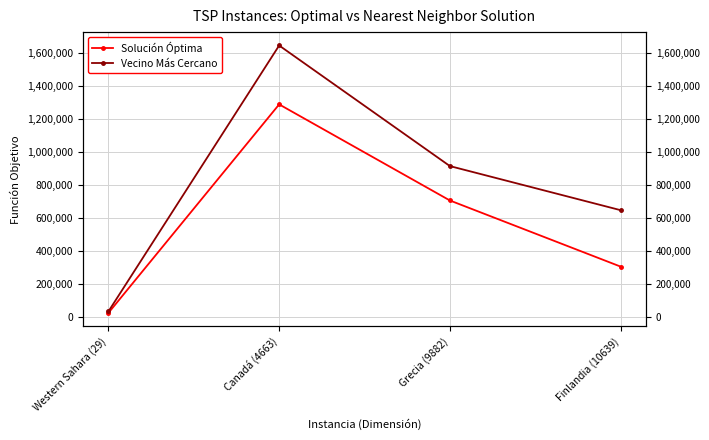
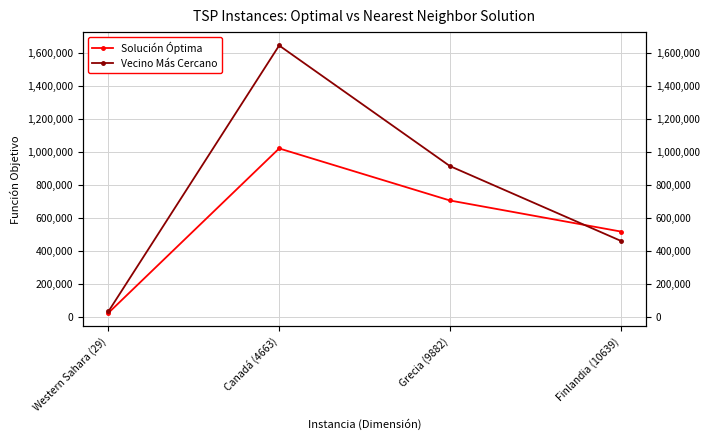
  {
    "Solución Óptima": {
-     "Canadá (4663)": "1,290,000",
+     "Canadá (4663)": "1,020,000",
      "Grecia (9882)": "710,000",
-     "Finlandia (10639)": "310,000"
+     "Finlandia (10639)": "520,000"
    },
    "Vecino Más Cercano": {
      "Canadá (4663)": "1,650,000",
      "Grecia (9882)": "920,000",
-     "Finlandia (10639)": "650,000"
+     "Finlandia (10639)": "460,000"
    }
  }
